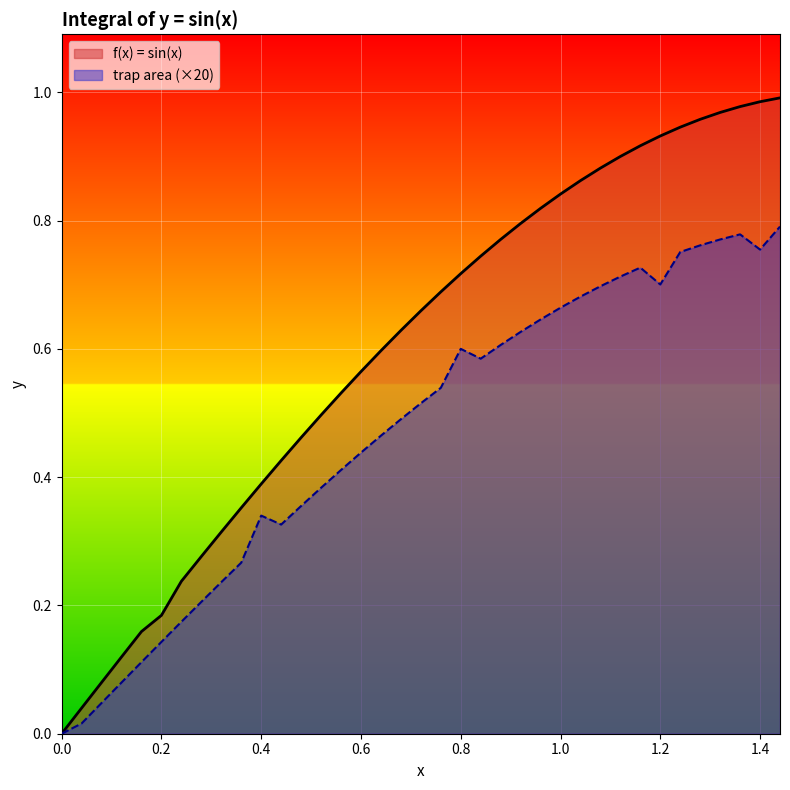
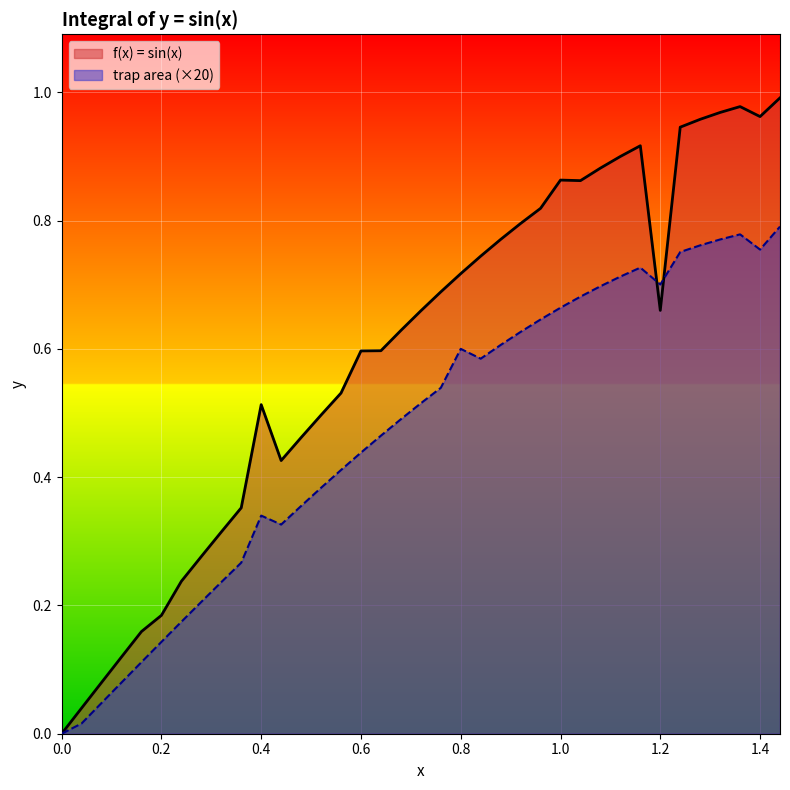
  {
    "f(x) = sin(x)": {
      "0.2": 0.18,
-     "0.4": 0.39,
-     "0.6": 0.56,
+     "0.4": 0.51,
+     "0.6": 0.60,
      "0.8": 0.72,
-     "1.0": 0.84,
-     "1.2": 0.93,
-     "1.4": 0.99
+     "1.0": 0.86,
+     "1.2": 0.66,
+     "1.4": 0.96
    },
    "trap area (×20)": {
      "0.2": 0.14,
      "0.4": 0.34,
      "0.6": 0.44,
      "0.8": 0.60,
      "1.0": 0.66,
      "1.2": 0.70,
      "1.4": 0.75
    }
  }
